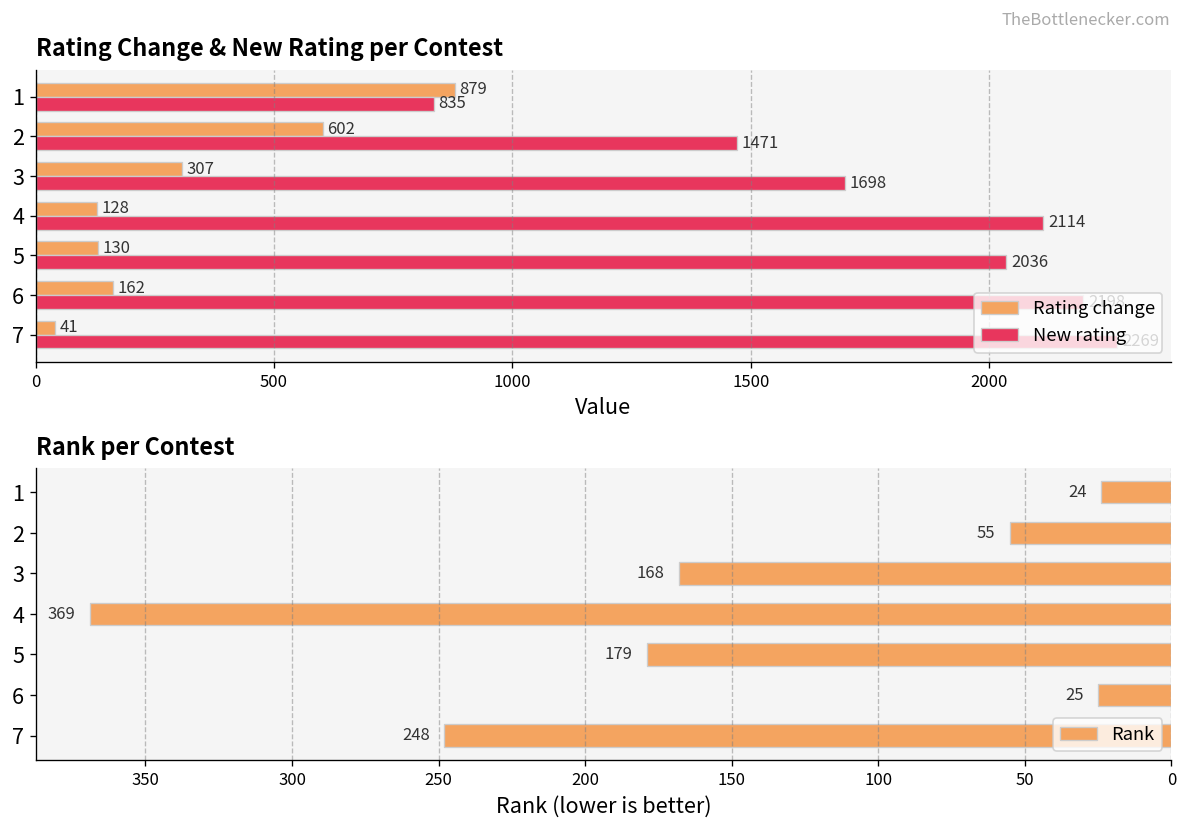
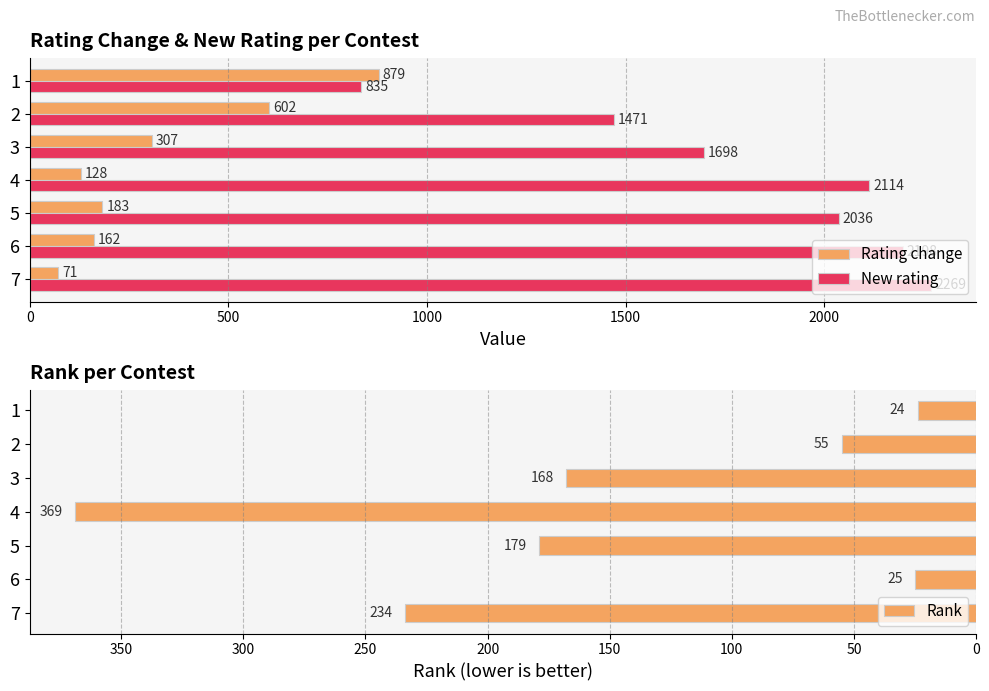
  {
    "Rating Change & New Rating per Contest": {
      "Rating change": {
        "1": 879,
        "2": 602,
        "3": 307,
        "4": 128,
-       "5": 130,
+       "5": 183,
        "6": 162,
-       "7": 41
+       "7": 71
      },
      "New rating": {
        "1": 835,
        "2": 1471,
        "3": 1698,
        "4": 2114,
        "5": 2036
      }
    },
    "Rank per Contest": {
      "1": 24,
      "2": 55,
      "3": 168,
      "4": 369,
      "5": 179,
      "6": 25,
-     "7": 248
+     "7": 234
    }
  }
